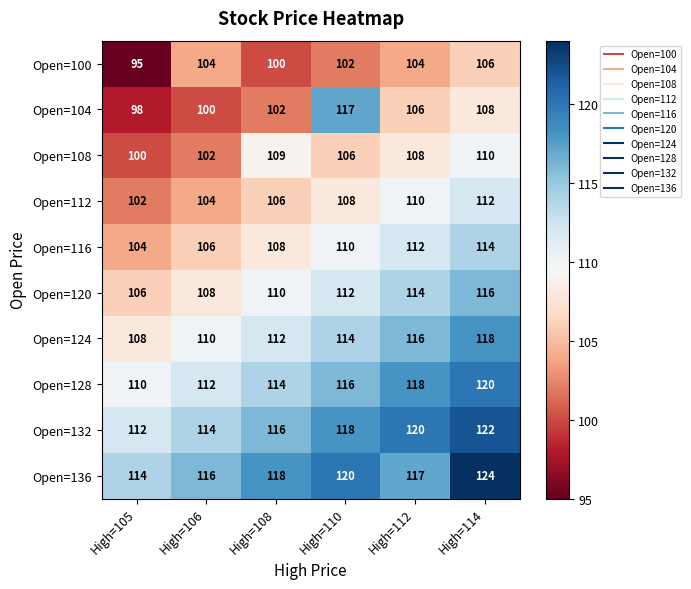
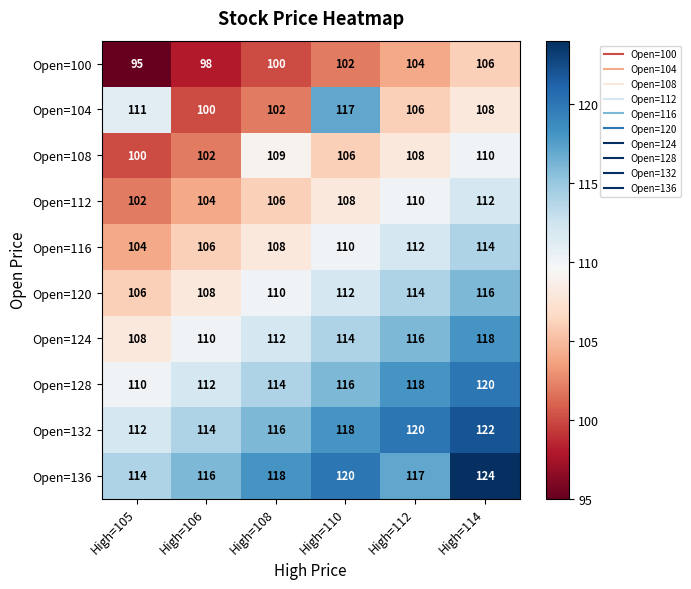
  {
    "Open=100": {
      "High=105": 95,
-     "High=106": 104,
+     "High=106": 98,
      "High=108": 100,
      "High=110": 102,
      "High=112": 104,
      "High=114": 106
    },
    "Open=104": {
-     "High=105": 98,
+     "High=105": 111,
      "High=106": 100,
      "High=108": 102,
      "High=110": 117,
      "High=112": 106,
      "High=114": 108
    },
    "Open=108": {
      "High=105": 100,
      "High=106": 102,
      "High=108": 109,
      "High=110": 106,
      "High=112": 108,
      "High=114": 110
    },
    "Open=112": {
      "High=105": 102,
      "High=106": 104,
      "High=108": 106,
      "High=110": 108,
      "High=112": 110,
      "High=114": 112
    },
    "Open=116": {
      "High=105": 104,
      "High=106": 106,
      "High=108": 108,
      "High=110": 110,
      "High=112": 112,
      "High=114": 114
    },
    "Open=120": {
      "High=105": 106,
      "High=106": 108,
      "High=108": 110,
      "High=110": 112,
      "High=112": 114,
      "High=114": 116
    },
    "Open=124": {
      "High=105": 108,
      "High=106": 110,
      "High=108": 112,
      "High=110": 114,
      "High=112": 116,
      "High=114": 118
    },
    "Open=128": {
      "High=105": 110,
      "High=106": 112,
      "High=108": 114,
      "High=110": 116,
      "High=112": 118,
      "High=114": 120
    },
    "Open=132": {
      "High=105": 112,
      "High=106": 114,
      "High=108": 116,
      "High=110": 118,
      "High=112": 120,
      "High=114": 122
    },
    "Open=136": {
      "High=105": 114,
      "High=106": 116,
      "High=108": 118,
      "High=110": 120,
      "High=112": 117,
      "High=114": 124
    }
  }
